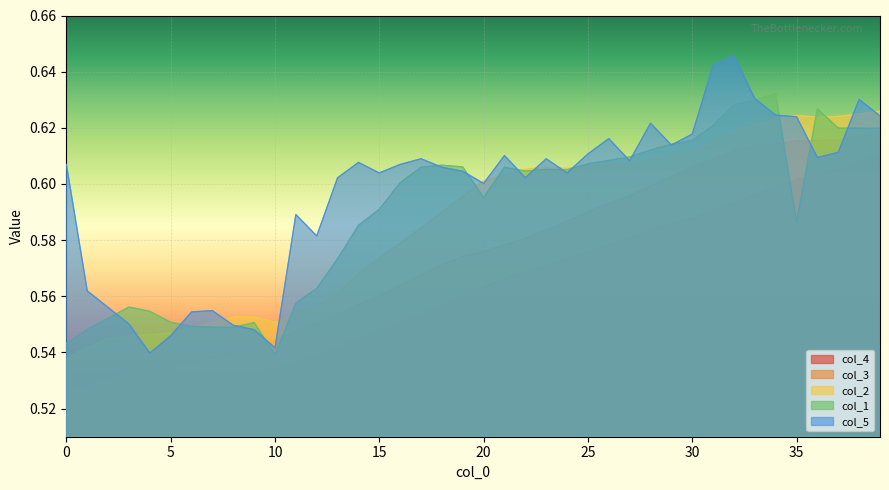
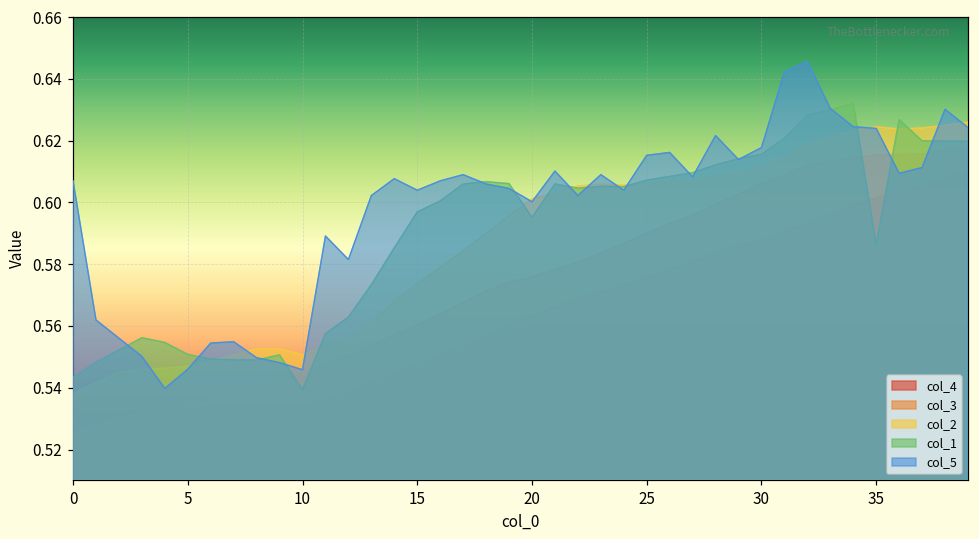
  {
    "col_2": {
      "0": 0.538,
      "5": 0.547,
      "10": 0.551,
      "15": 0.574,
      "25": 0.606,
      "30": 0.611
    },
    "col_1": {
      "0": 0.543,
      "5": 0.551,
      "10": 0.539,
-     "15": 0.591,
+     "15": 0.597,
      "20": 0.595,
      "25": 0.607,
      "30": 0.616,
      "35": 0.586
    },
    "col_5": {
      "0": 0.607,
      "5": 0.546,
-     "10": 0.542,
+     "10": 0.546,
      "15": 0.604,
-     "25": 0.611,
+     "25": 0.615,
      "30": 0.618
    }
  }
